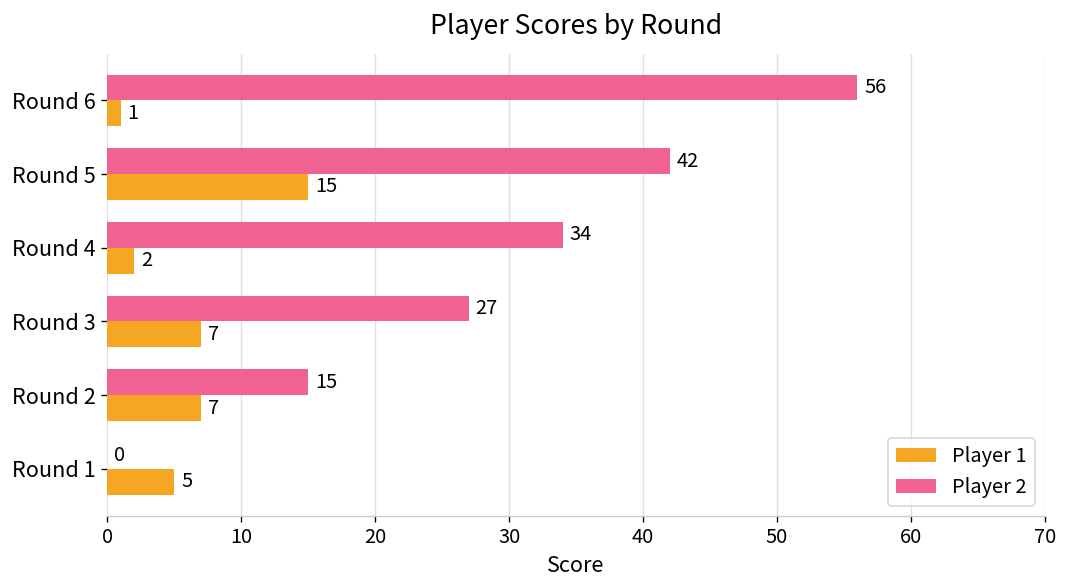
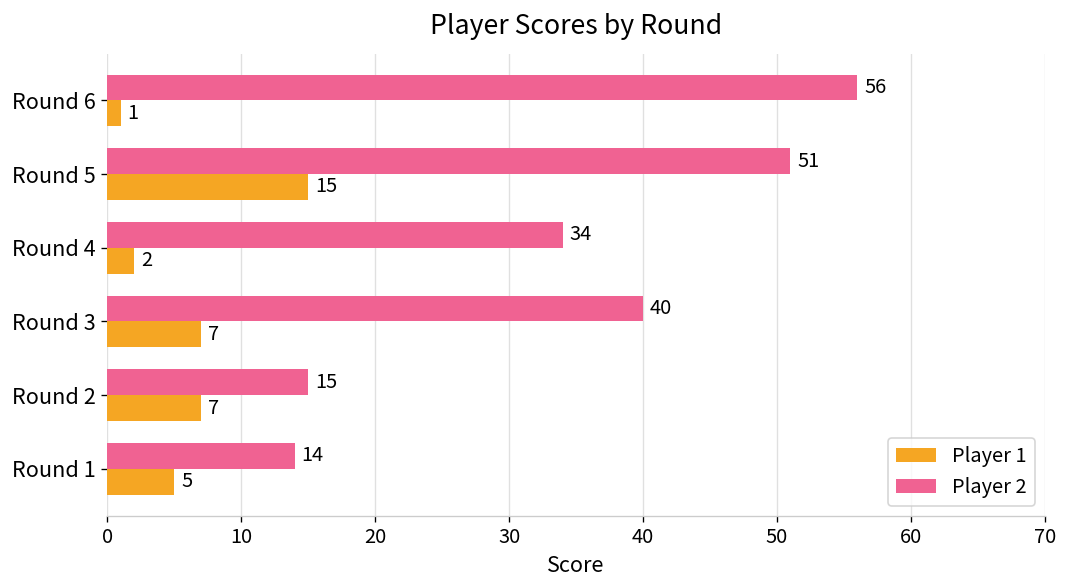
  {
    "Player 1": {
      "Round 6": 1,
      "Round 5": 15,
      "Round 4": 2,
      "Round 3": 7,
      "Round 2": 7,
      "Round 1": 5
    },
    "Player 2": {
      "Round 6": 56,
-     "Round 5": 42,
+     "Round 5": 51,
      "Round 4": 34,
-     "Round 3": 27,
+     "Round 3": 40,
      "Round 2": 15,
-     "Round 1": 0
+     "Round 1": 14
    }
  }
